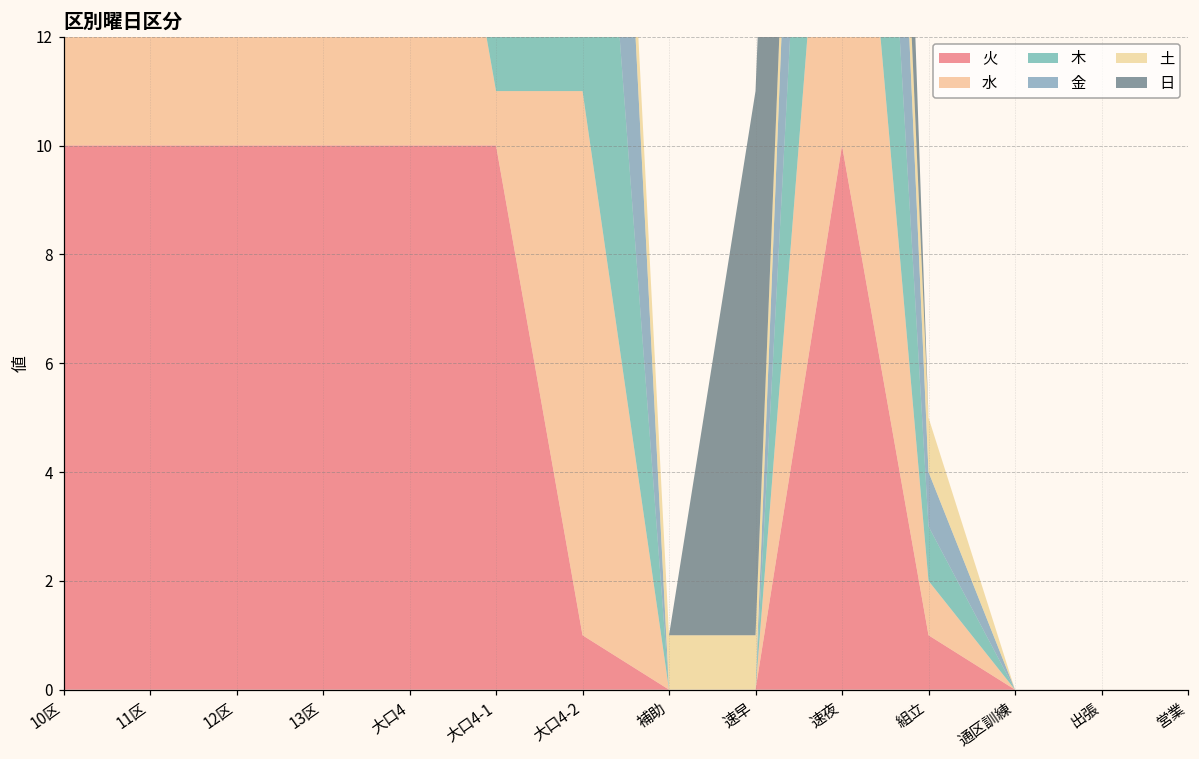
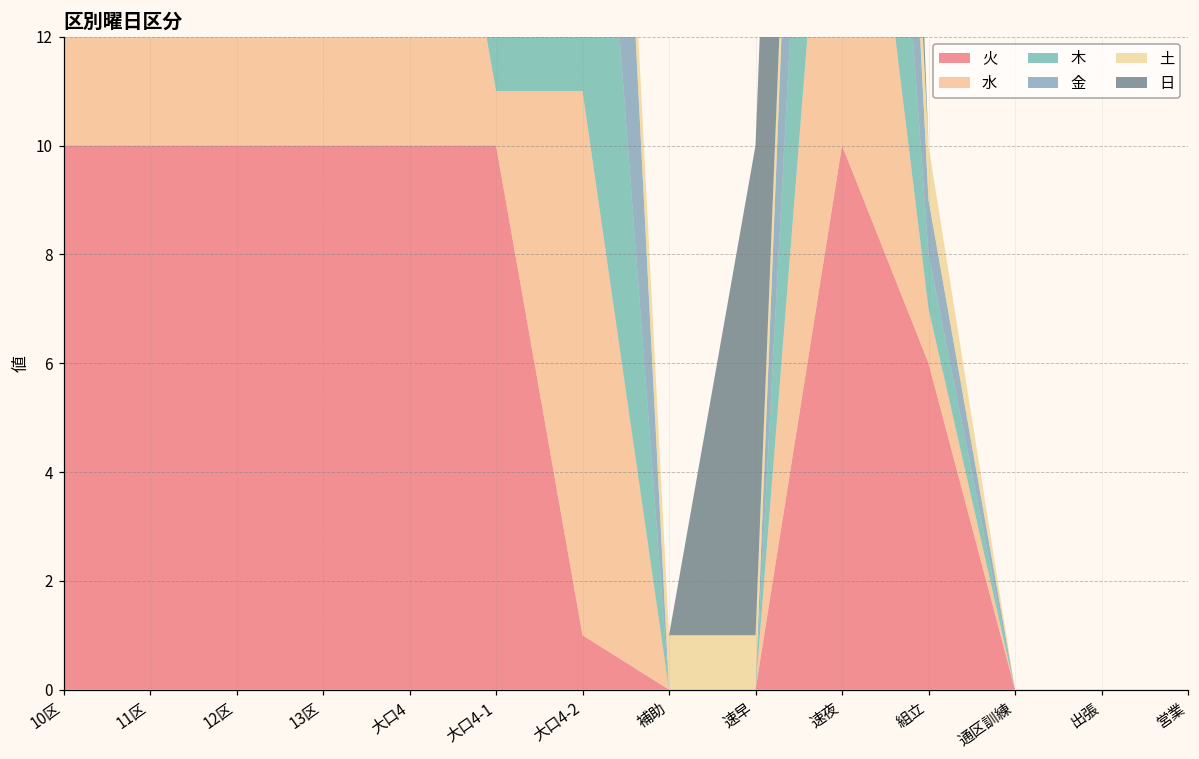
  {
    "火": {
      "10区": 10,
      "11区": 10,
      "12区": 10,
      "13区": 10,
      "大口4": 10,
      "大口4-1": 10,
      "大口4-2": 1,
      "速夜": 10,
-     "組立": 1
+     "組立": 6
    },
    "日": {
-     "速早": 10
+     "速早": 9
    }
  }
